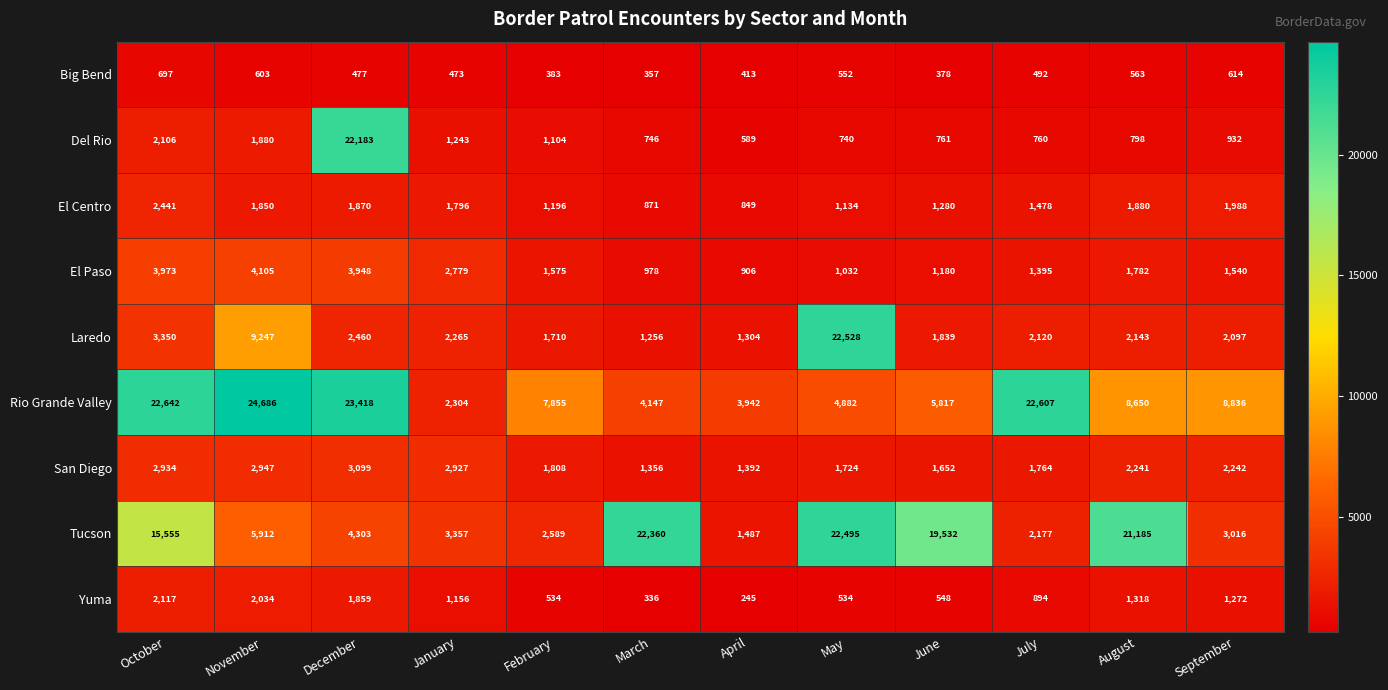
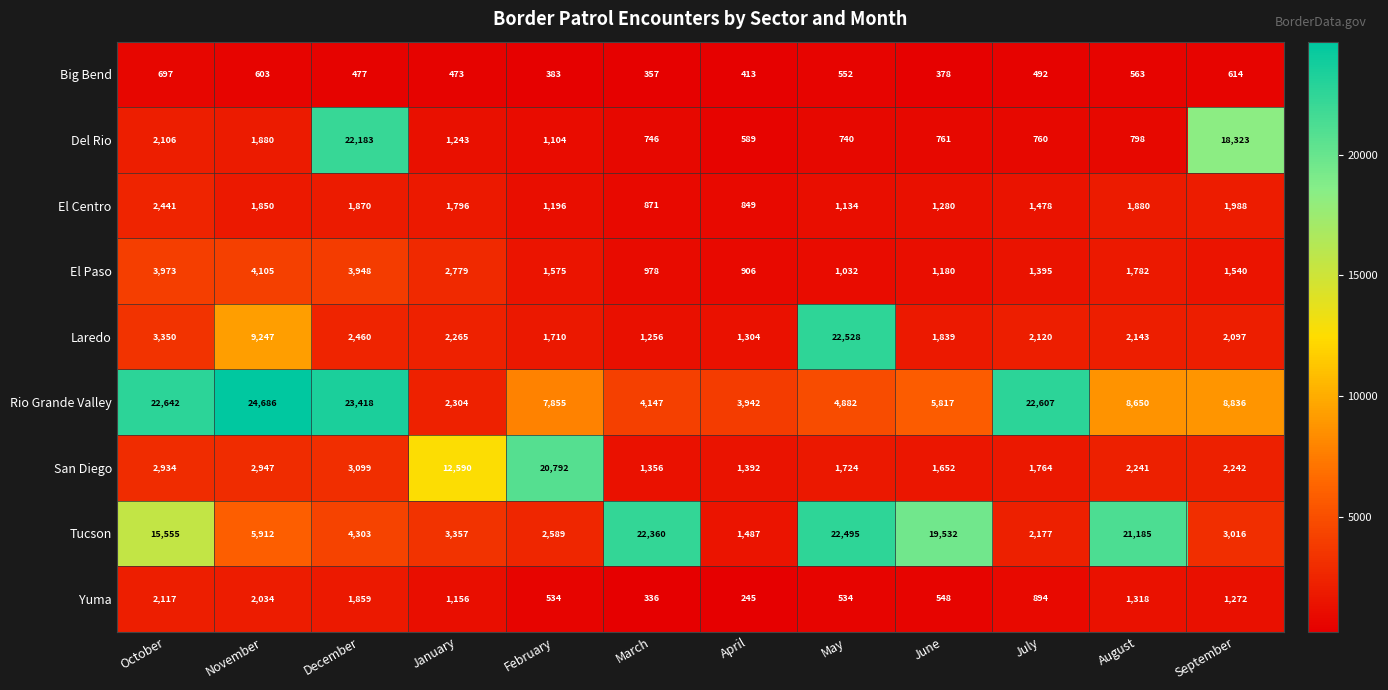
  {
    "Big Bend": {
      "October": "697",
      "November": "603",
      "December": "477",
      "January": "473",
      "February": "383",
      "March": "357",
      "April": "413",
      "May": "552",
      "June": "378",
      "July": "492",
      "August": "563",
      "September": "614"
    },
    "Del Rio": {
      "October": "2,106",
      "November": "1,880",
      "December": "22,183",
      "January": "1,243",
      "February": "1,104",
      "March": "746",
      "April": "589",
      "May": "740",
      "June": "761",
      "July": "760",
      "August": "798",
-     "September": "932"
+     "September": "18,323"
    },
    "El Centro": {
      "October": "2,441",
      "November": "1,850",
      "December": "1,870",
      "January": "1,796",
      "February": "1,196",
      "March": "871",
      "April": "849",
      "May": "1,134",
      "June": "1,280",
      "July": "1,478",
      "August": "1,880",
      "September": "1,988"
    },
    "El Paso": {
      "October": "3,973",
      "November": "4,105",
      "December": "3,948",
      "January": "2,779",
      "February": "1,575",
      "March": "978",
      "April": "906",
      "May": "1,032",
      "June": "1,180",
      "July": "1,395",
      "August": "1,782",
      "September": "1,540"
    },
    "Laredo": {
      "October": "3,350",
      "November": "9,247",
      "December": "2,460",
      "January": "2,265",
      "February": "1,710",
      "March": "1,256",
      "April": "1,304",
      "May": "22,528",
      "June": "1,839",
      "July": "2,120",
      "August": "2,143",
      "September": "2,097"
    },
    "Rio Grande Valley": {
      "October": "22,642",
      "November": "24,686",
      "December": "23,418",
      "January": "2,304",
      "February": "7,855",
      "March": "4,147",
      "April": "3,942",
      "May": "4,882",
      "June": "5,817",
      "July": "22,607",
      "August": "8,650",
      "September": "8,836"
    },
    "San Diego": {
      "October": "2,934",
      "November": "2,947",
      "December": "3,099",
-     "January": "2,927",
-     "February": "1,808",
+     "January": "12,590",
+     "February": "20,792",
      "March": "1,356",
      "April": "1,392",
      "May": "1,724",
      "June": "1,652",
      "July": "1,764",
      "August": "2,241",
      "September": "2,242"
    },
    "Tucson": {
      "October": "15,555",
      "November": "5,912",
      "December": "4,303",
      "January": "3,357",
      "February": "2,589",
      "March": "22,360",
      "April": "1,487",
      "May": "22,495",
      "June": "19,532",
      "July": "2,177",
      "August": "21,185",
      "September": "3,016"
    },
    "Yuma": {
      "October": "2,117",
      "November": "2,034",
      "December": "1,859",
      "January": "1,156",
      "February": "534",
      "March": "336",
      "April": "245",
      "May": "534",
      "June": "548",
      "July": "894",
      "August": "1,318",
      "September": "1,272"
    }
  }
